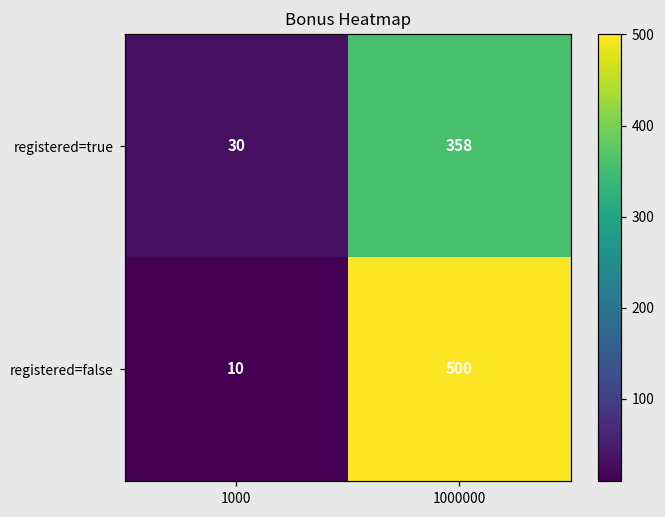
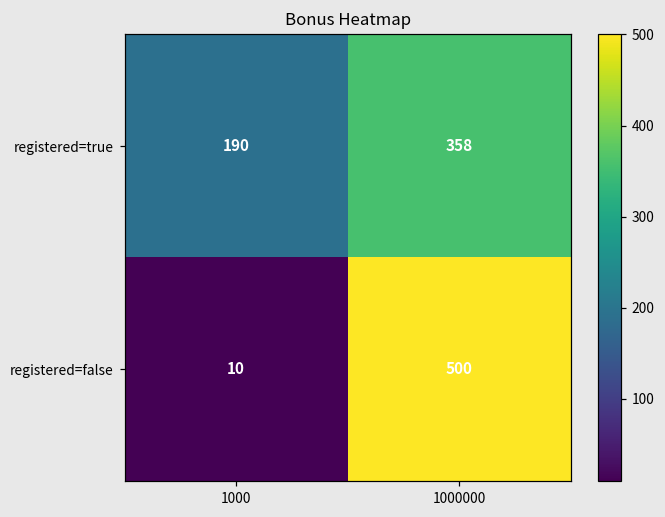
  {
    "registered=true": {
-     "1000": 30,
+     "1000": 190,
      "1000000": 358
    },
    "registered=false": {
      "1000": 10,
      "1000000": 500
    }
  }
